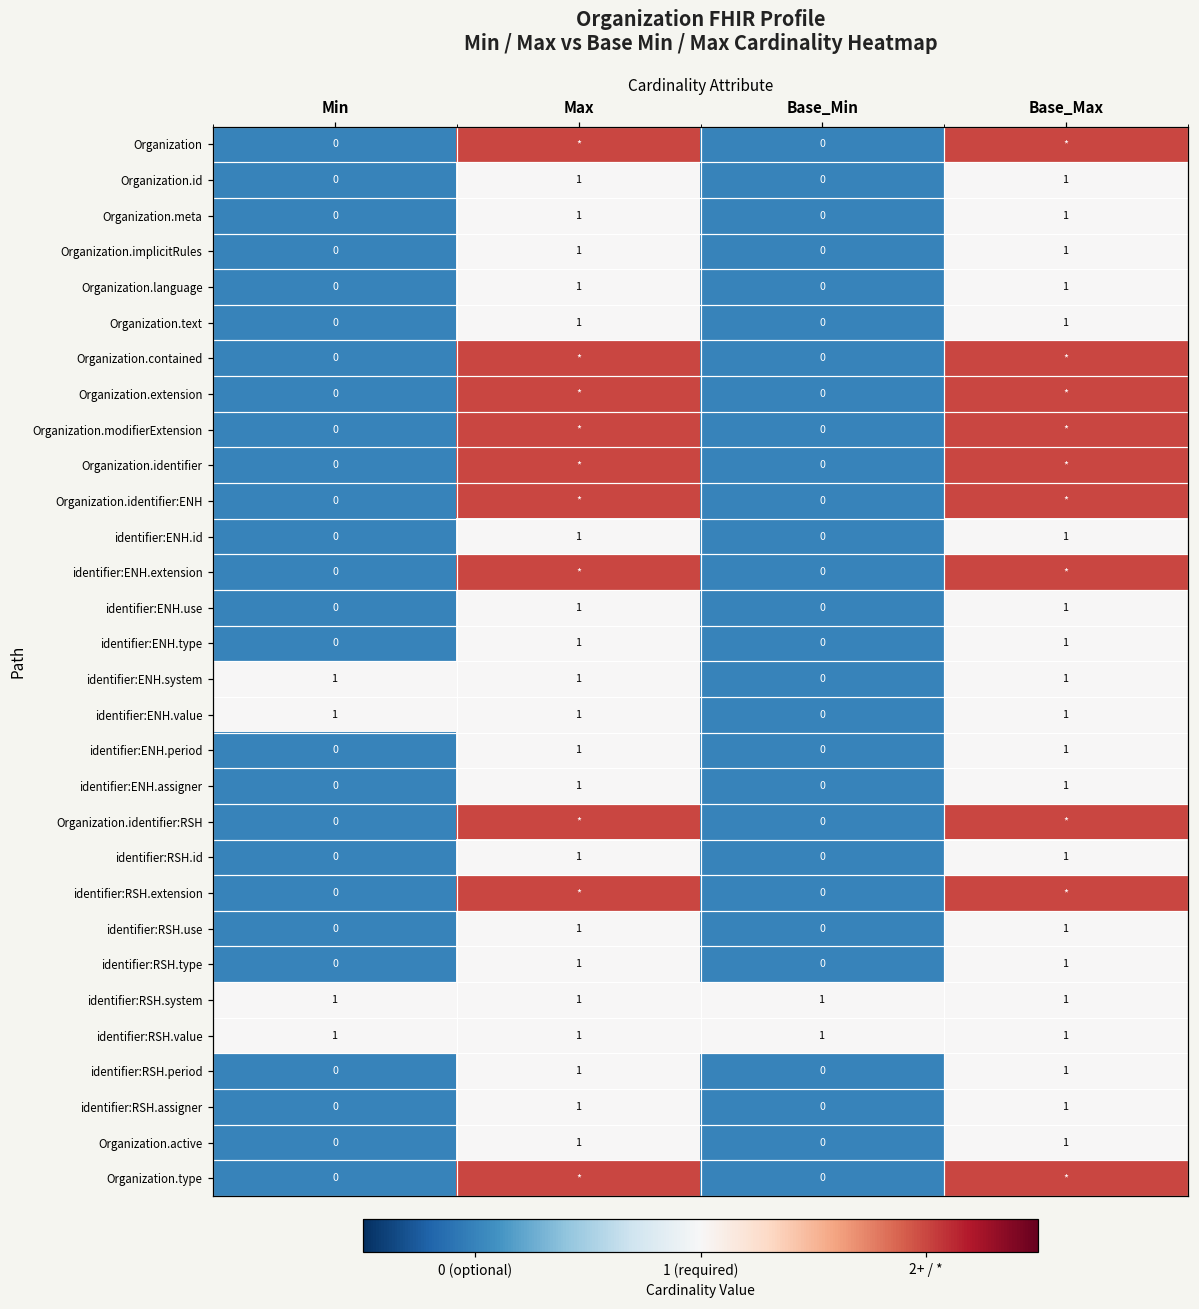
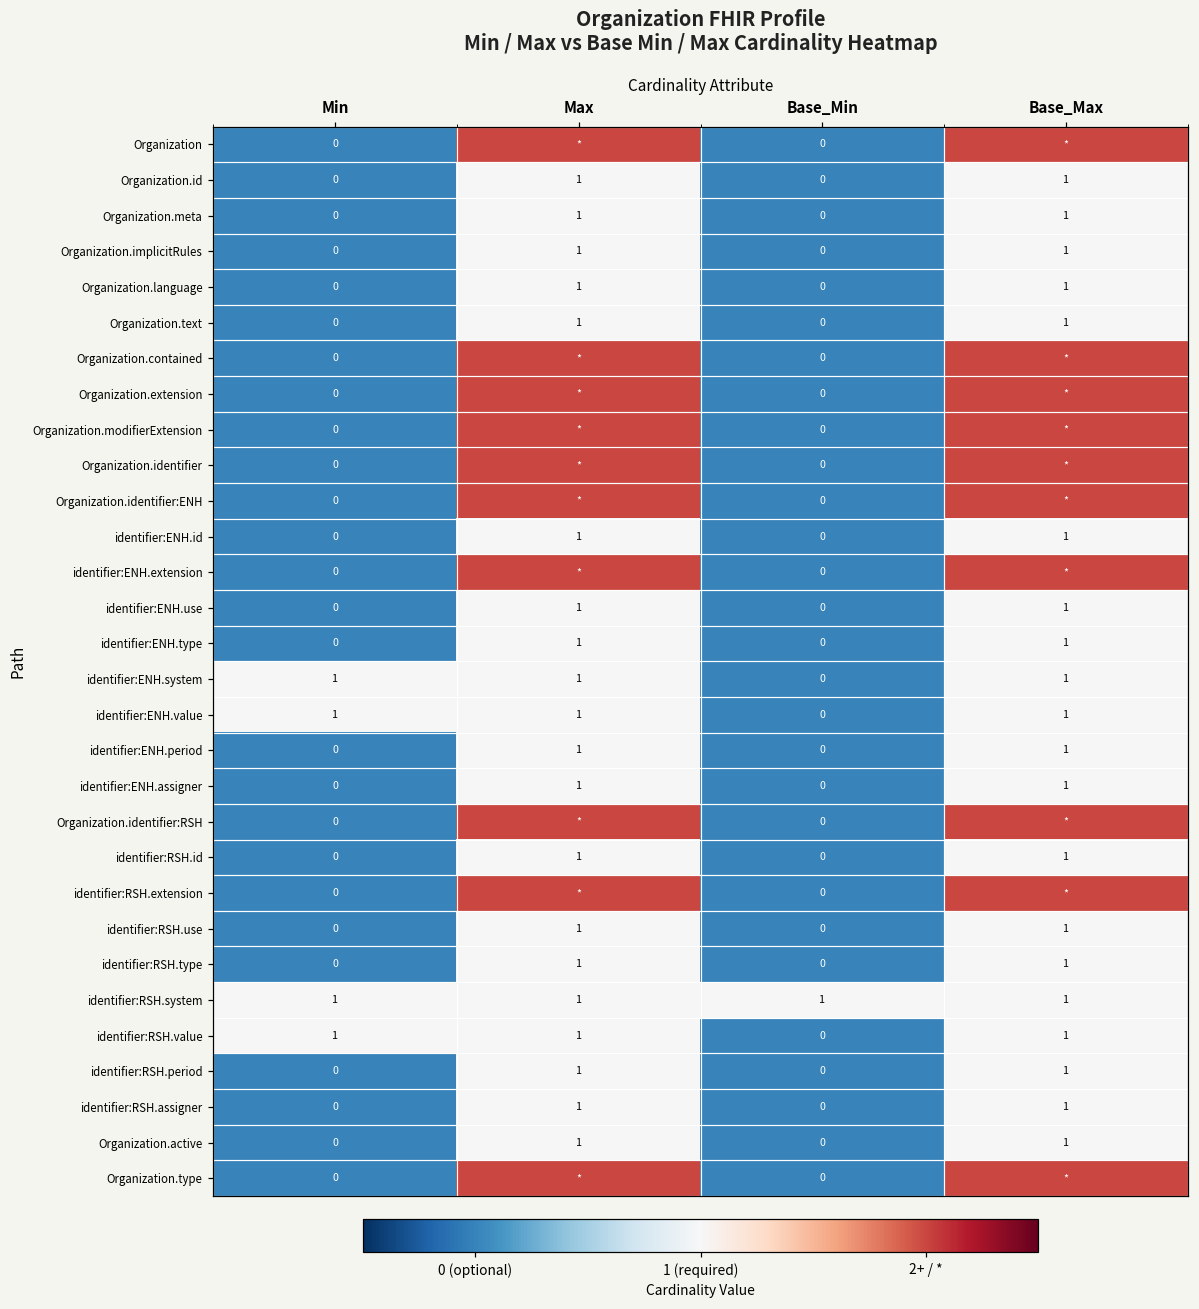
  {
    "Organization": {
      "Min": 0,
      "Base_Min": 0
    },
    "Organization.id": {
      "Min": 0,
      "Max": 1,
      "Base_Min": 0,
      "Base_Max": 1
    },
    "Organization.meta": {
      "Min": 0,
      "Max": 1,
      "Base_Min": 0,
      "Base_Max": 1
    },
    "Organization.implicitRules": {
      "Min": 0,
      "Max": 1,
      "Base_Min": 0,
      "Base_Max": 1
    },
    "Organization.language": {
      "Min": 0,
      "Max": 1,
      "Base_Min": 0,
      "Base_Max": 1
    },
    "Organization.text": {
      "Min": 0,
      "Max": 1,
      "Base_Min": 0,
      "Base_Max": 1
    },
    "Organization.contained": {
      "Min": 0,
      "Base_Min": 0
    },
    "Organization.extension": {
      "Min": 0,
      "Base_Min": 0
    },
    "Organization.modifierExtension": {
      "Min": 0,
      "Base_Min": 0
    },
    "Organization.identifier": {
      "Min": 0,
      "Base_Min": 0
    },
    "Organization.identifier:ENH": {
      "Min": 0,
      "Base_Min": 0
    },
    "identifier:ENH.id": {
      "Min": 0,
      "Max": 1,
      "Base_Min": 0,
      "Base_Max": 1
    },
    "identifier:ENH.extension": {
      "Min": 0,
      "Base_Min": 0
    },
    "identifier:ENH.use": {
      "Min": 0,
      "Max": 1,
      "Base_Min": 0,
      "Base_Max": 1
    },
    "identifier:ENH.type": {
      "Min": 0,
      "Max": 1,
      "Base_Min": 0,
      "Base_Max": 1
    },
    "identifier:ENH.system": {
      "Min": 1,
      "Max": 1,
      "Base_Min": 0,
      "Base_Max": 1
    },
    "identifier:ENH.value": {
      "Min": 1,
      "Max": 1,
      "Base_Min": 0,
      "Base_Max": 1
    },
    "identifier:ENH.period": {
      "Min": 0,
      "Max": 1,
      "Base_Min": 0,
      "Base_Max": 1
    },
    "identifier:ENH.assigner": {
      "Min": 0,
      "Max": 1,
      "Base_Min": 0,
      "Base_Max": 1
    },
    "Organization.identifier:RSH": {
      "Min": 0,
      "Base_Min": 0
    },
    "identifier:RSH.id": {
      "Min": 0,
      "Max": 1,
      "Base_Min": 0,
      "Base_Max": 1
    },
    "identifier:RSH.extension": {
      "Min": 0,
      "Base_Min": 0
    },
    "identifier:RSH.use": {
      "Min": 0,
      "Max": 1,
      "Base_Min": 0,
      "Base_Max": 1
    },
    "identifier:RSH.type": {
      "Min": 0,
      "Max": 1,
      "Base_Min": 0,
      "Base_Max": 1
    },
    "identifier:RSH.system": {
      "Min": 1,
      "Max": 1,
      "Base_Min": 1,
      "Base_Max": 1
    },
    "identifier:RSH.value": {
      "Min": 1,
      "Max": 1,
-     "Base_Min": 1,
+     "Base_Min": 0,
      "Base_Max": 1
    },
    "identifier:RSH.period": {
      "Min": 0,
      "Max": 1,
      "Base_Min": 0,
      "Base_Max": 1
    },
    "identifier:RSH.assigner": {
      "Min": 0,
      "Max": 1,
      "Base_Min": 0,
      "Base_Max": 1
    },
    "Organization.active": {
      "Min": 0,
      "Max": 1,
      "Base_Min": 0,
      "Base_Max": 1
    },
    "Organization.type": {
      "Min": 0,
      "Base_Min": 0
    }
  }
